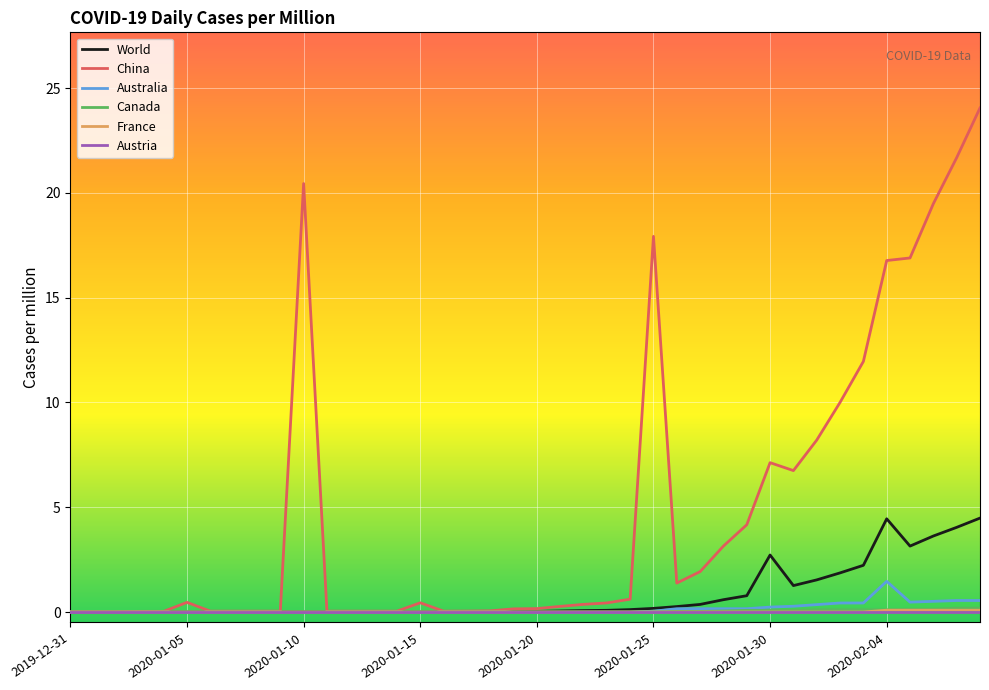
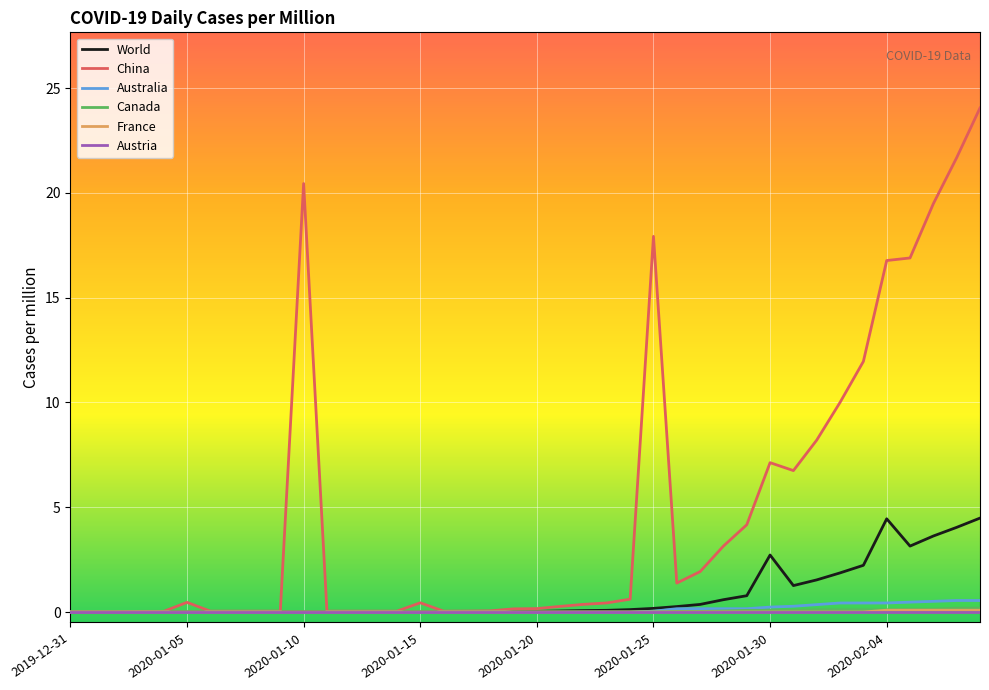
  {
    "World": {
      "2020-01-25": 0.2,
      "2020-01-30": 2.7,
      "2020-02-04": 4.4
    },
    "China": {
      "2020-01-05": 0.5,
      "2020-01-10": 20.4,
      "2020-01-15": 0.4,
      "2020-01-20": 0.2,
      "2020-01-25": 17.9,
      "2020-01-30": 7.1,
      "2020-02-04": 16.8
    },
    "Australia": {
      "2020-01-30": 0.2,
-     "2020-02-04": 1.5
+     "2020-02-04": 0.4
    }
  }
